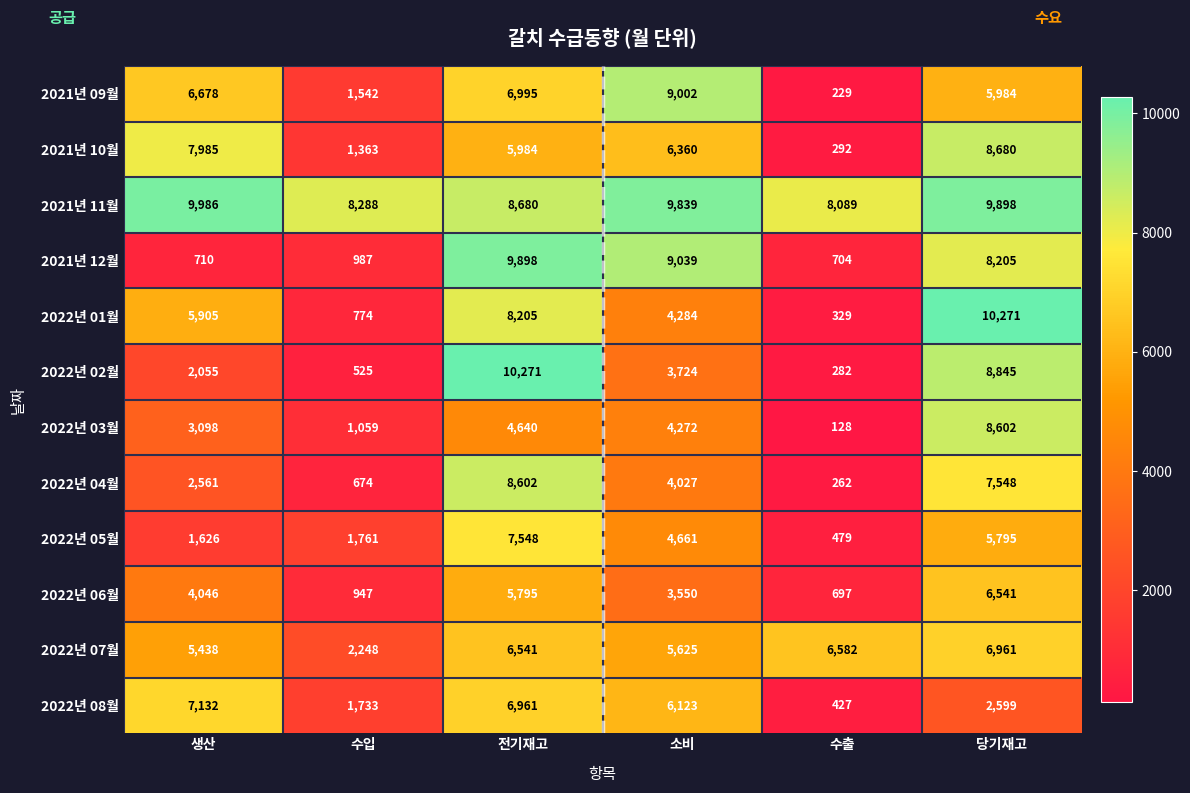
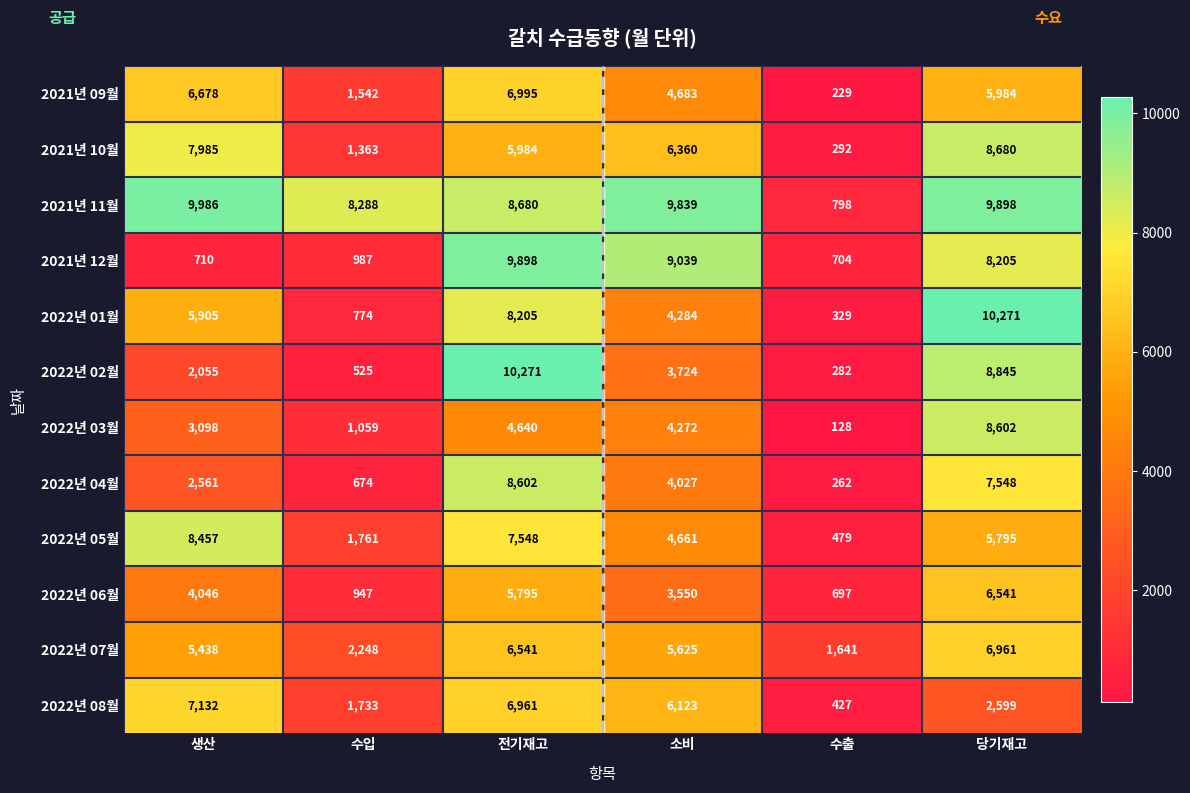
  {
    "2021년 09월": {
      "생산": "6,678",
      "수입": "1,542",
      "전기재고": "6,995",
-     "소비": "9,002",
+     "소비": "4,683",
      "수출": "229",
      "당기재고": "5,984"
    },
    "2021년 10월": {
      "생산": "7,985",
      "수입": "1,363",
      "전기재고": "5,984",
      "소비": "6,360",
      "수출": "292",
      "당기재고": "8,680"
    },
    "2021년 11월": {
      "생산": "9,986",
      "수입": "8,288",
      "전기재고": "8,680",
      "소비": "9,839",
-     "수출": "8,089",
+     "수출": "798",
      "당기재고": "9,898"
    },
    "2021년 12월": {
      "생산": "710",
      "수입": "987",
      "전기재고": "9,898",
      "소비": "9,039",
      "수출": "704",
      "당기재고": "8,205"
    },
    "2022년 01월": {
      "생산": "5,905",
      "수입": "774",
      "전기재고": "8,205",
      "소비": "4,284",
      "수출": "329",
      "당기재고": "10,271"
    },
    "2022년 02월": {
      "생산": "2,055",
      "수입": "525",
      "전기재고": "10,271",
      "소비": "3,724",
      "수출": "282",
      "당기재고": "8,845"
    },
    "2022년 03월": {
      "생산": "3,098",
      "수입": "1,059",
      "전기재고": "4,640",
      "소비": "4,272",
      "수출": "128",
      "당기재고": "8,602"
    },
    "2022년 04월": {
      "생산": "2,561",
      "수입": "674",
      "전기재고": "8,602",
      "소비": "4,027",
      "수출": "262",
      "당기재고": "7,548"
    },
    "2022년 05월": {
-     "생산": "1,626",
+     "생산": "8,457",
      "수입": "1,761",
      "전기재고": "7,548",
      "소비": "4,661",
      "수출": "479",
      "당기재고": "5,795"
    },
    "2022년 06월": {
      "생산": "4,046",
      "수입": "947",
      "전기재고": "5,795",
      "소비": "3,550",
      "수출": "697",
      "당기재고": "6,541"
    },
    "2022년 07월": {
      "생산": "5,438",
      "수입": "2,248",
      "전기재고": "6,541",
      "소비": "5,625",
-     "수출": "6,582",
+     "수출": "1,641",
      "당기재고": "6,961"
    },
    "2022년 08월": {
      "생산": "7,132",
      "수입": "1,733",
      "전기재고": "6,961",
      "소비": "6,123",
      "수출": "427",
      "당기재고": "2,599"
    }
  }
